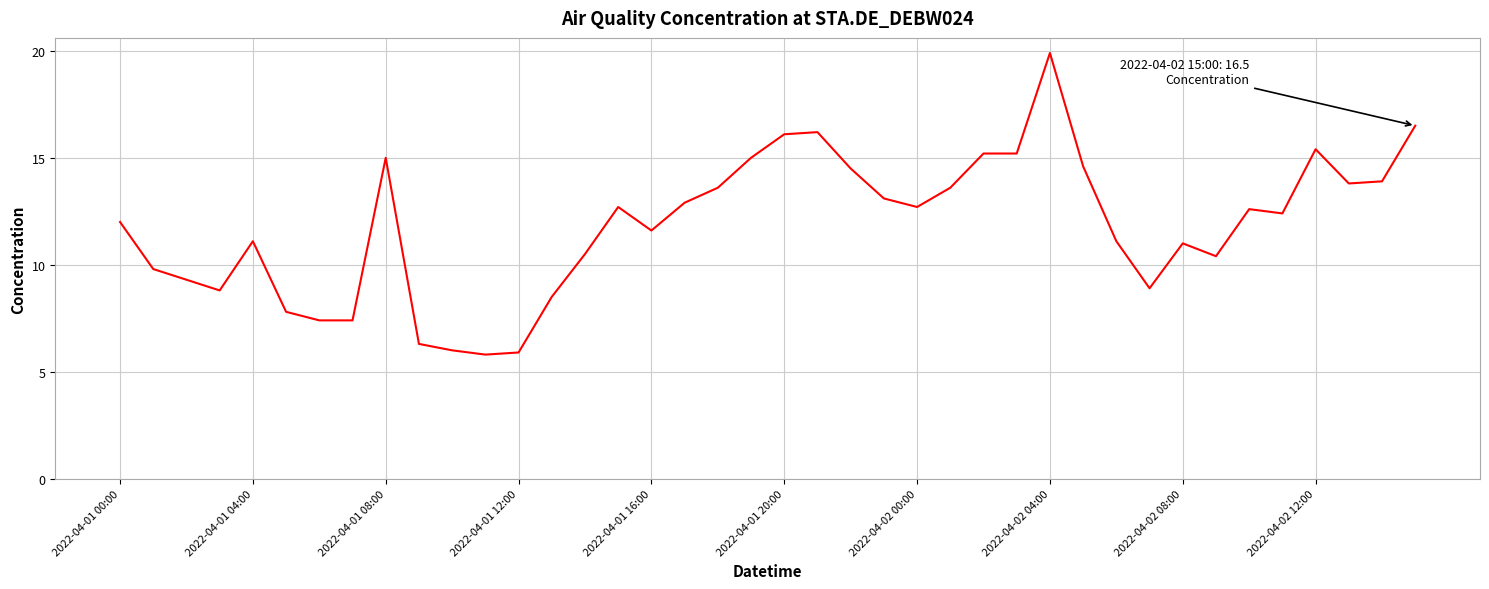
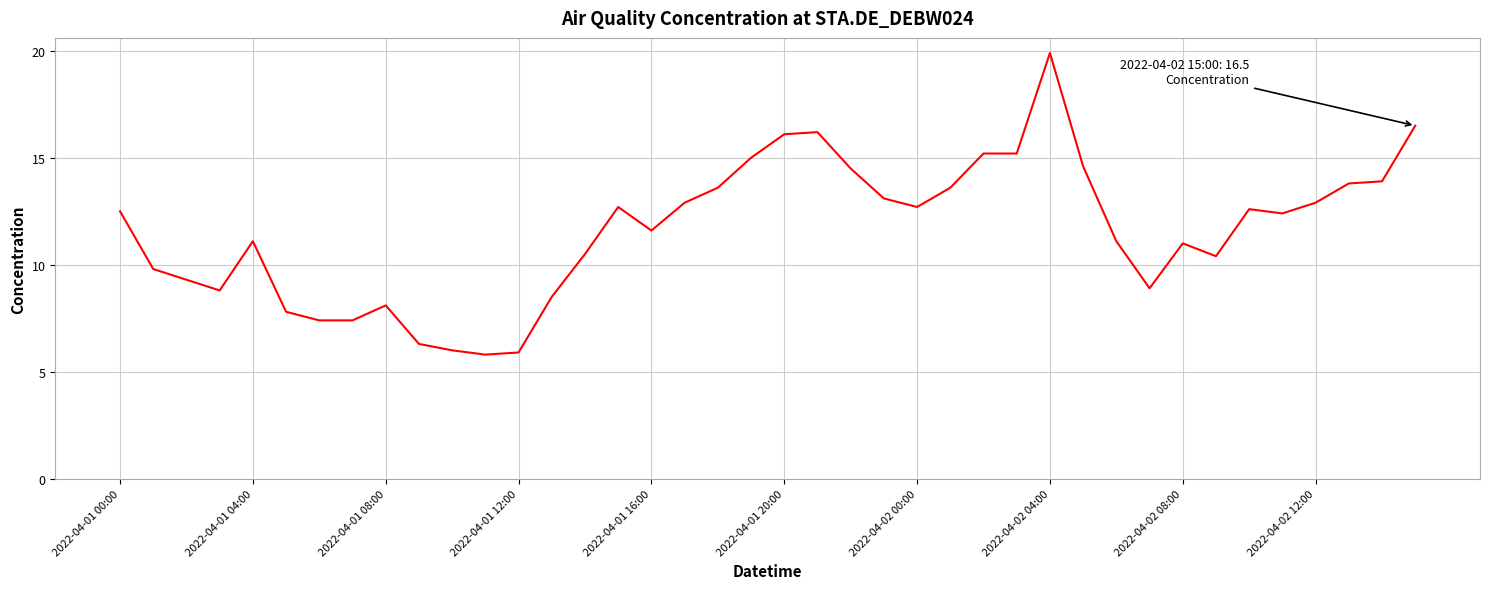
  {
-   "2022-04-01 00:00": 12.0,
+   "2022-04-01 00:00": 12.5,
    "2022-04-01 04:00": 11.1,
-   "2022-04-01 08:00": 15.0,
+   "2022-04-01 08:00": 8.1,
    "2022-04-01 12:00": 5.9,
    "2022-04-01 16:00": 11.6,
    "2022-04-01 20:00": 16.1,
    "2022-04-02 00:00": 12.7,
    "2022-04-02 04:00": 19.9,
    "2022-04-02 08:00": 11.0,
-   "2022-04-02 12:00": 15.4
+   "2022-04-02 12:00": 12.9
  }
